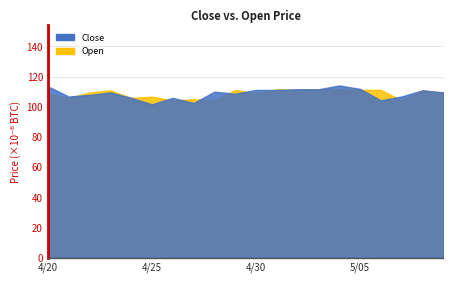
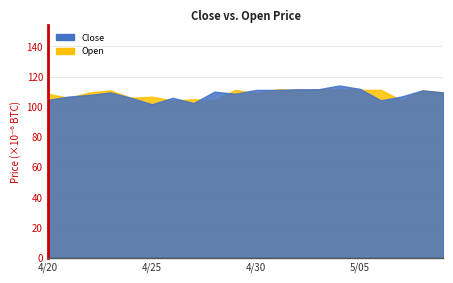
  {
    "Open": {
      "4/20": 109,
      "4/25": 107,
      "4/30": 109
    },
    "Close": {
-     "4/20": 114,
+     "4/20": 105,
      "4/25": 102,
      "4/30": 111
    }
  }
